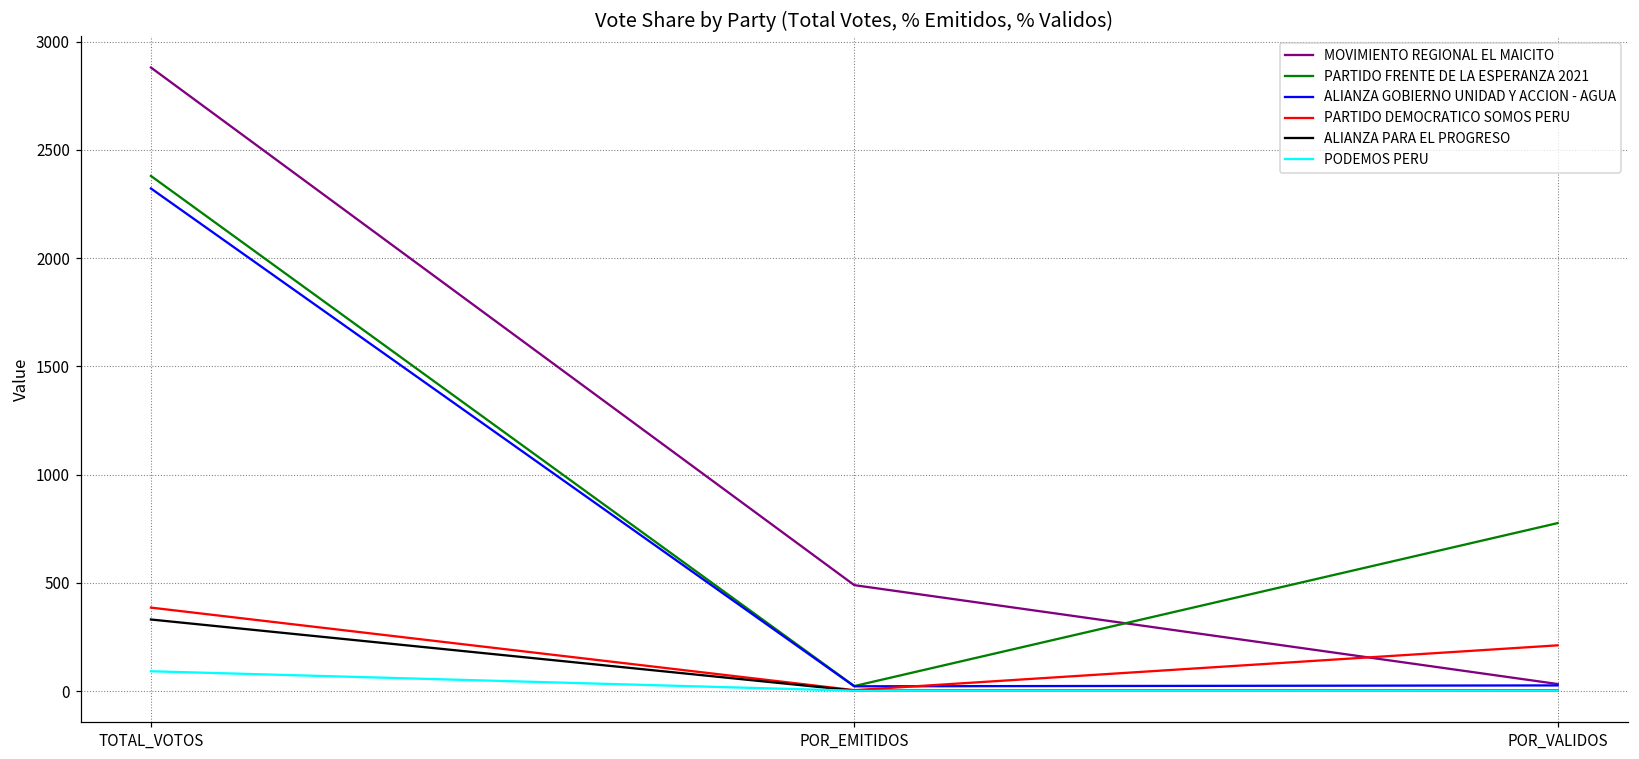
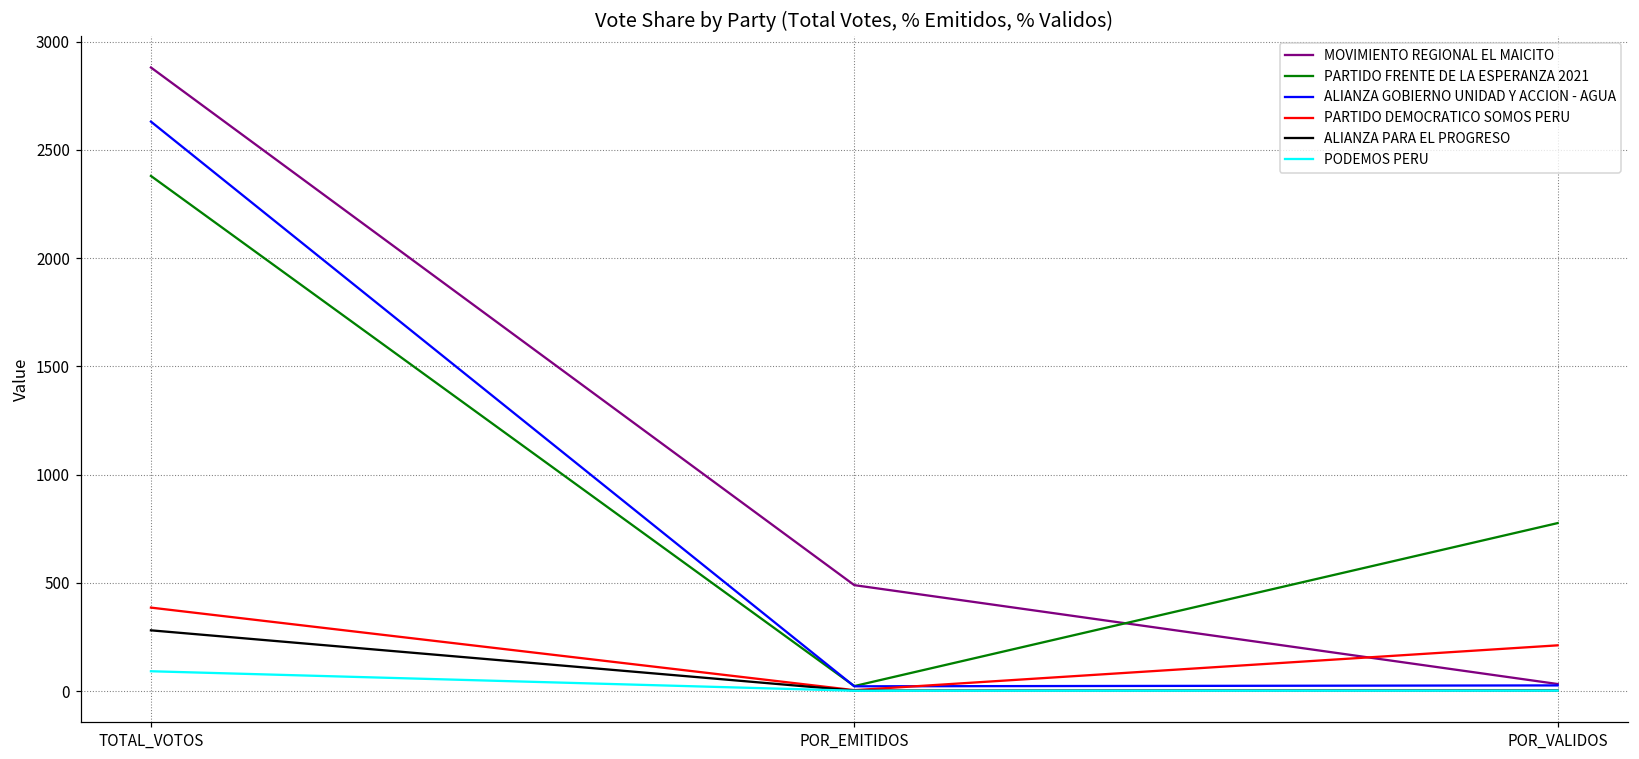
  {
    "MOVIMIENTO REGIONAL EL MAICITO": {
      "TOTAL_VOTOS": 2880,
      "POR_EMITIDOS": 490
    },
    "PARTIDO FRENTE DE LA ESPERANZA 2021": {
      "TOTAL_VOTOS": 2380,
      "POR_VALIDOS": 780
    },
    "ALIANZA GOBIERNO UNIDAD Y ACCION - AGUA": {
-     "TOTAL_VOTOS": 2320
+     "TOTAL_VOTOS": 2630
    },
    "PARTIDO DEMOCRATICO SOMOS PERU": {
      "TOTAL_VOTOS": 390,
      "POR_VALIDOS": 210
    },
    "ALIANZA PARA EL PROGRESO": {
-     "TOTAL_VOTOS": 330
+     "TOTAL_VOTOS": 280
    },
    "PODEMOS PERU": {
      "TOTAL_VOTOS": 90
    }
  }
